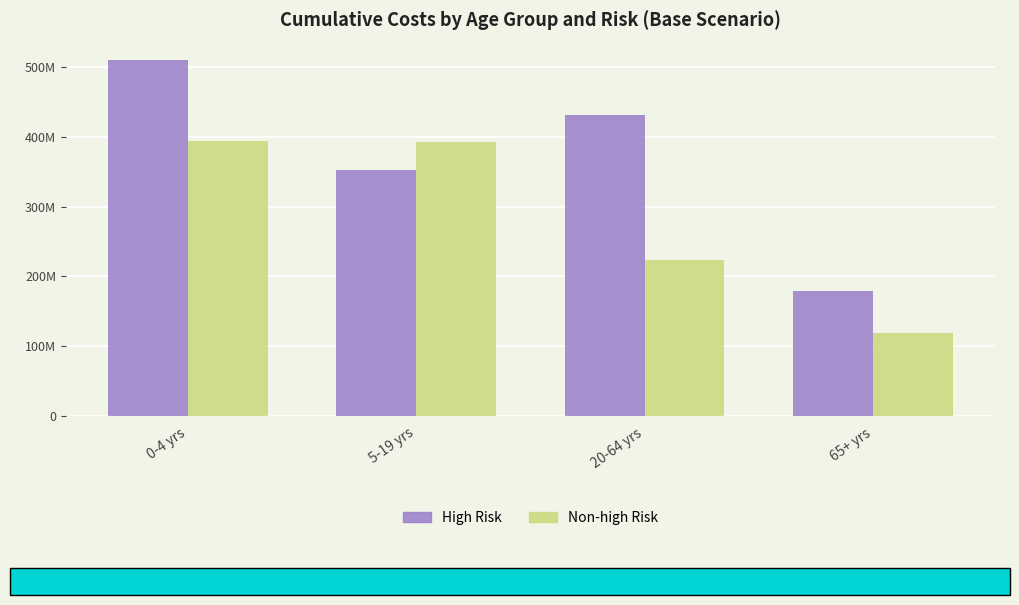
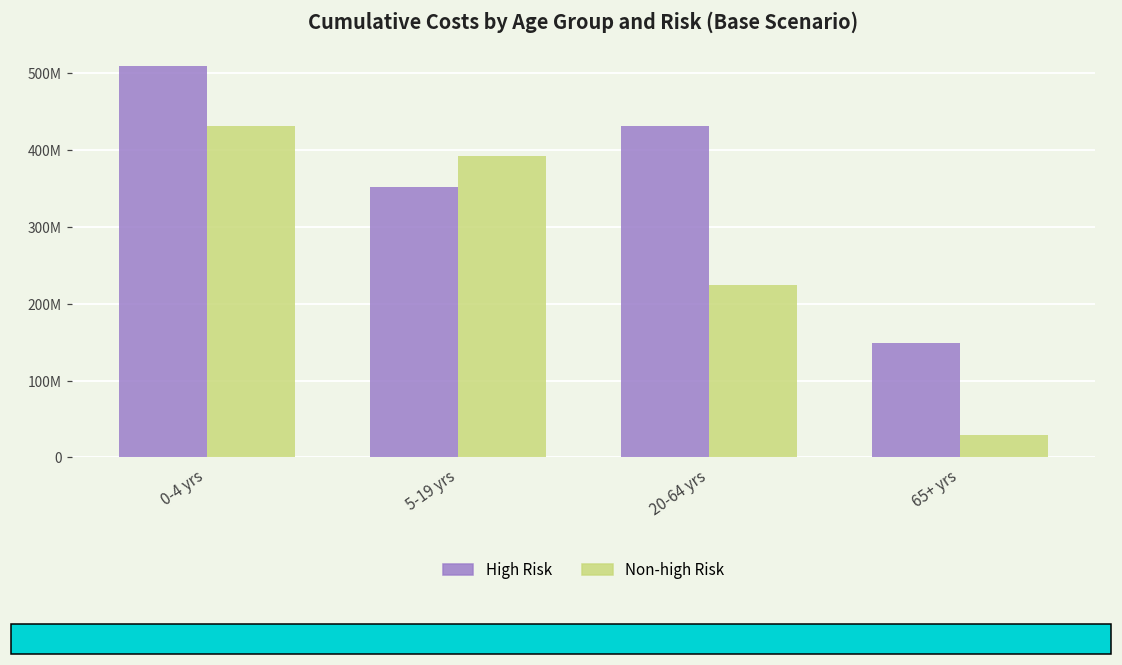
  {
    "High Risk": {
      "0-4 yrs": 510000000,
      "5-19 yrs": 350000000,
      "20-64 yrs": 430000000,
-     "65+ yrs": 180000000
+     "65+ yrs": 150000000
    },
    "Non-high Risk": {
-     "0-4 yrs": 390000000,
+     "0-4 yrs": 430000000,
      "5-19 yrs": 390000000,
      "20-64 yrs": 220000000,
-     "65+ yrs": 120000000
+     "65+ yrs": 30000000
    }
  }
